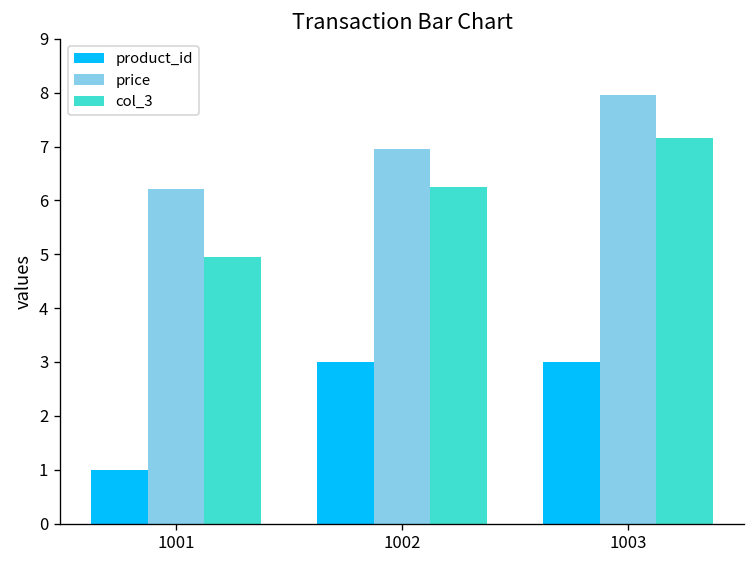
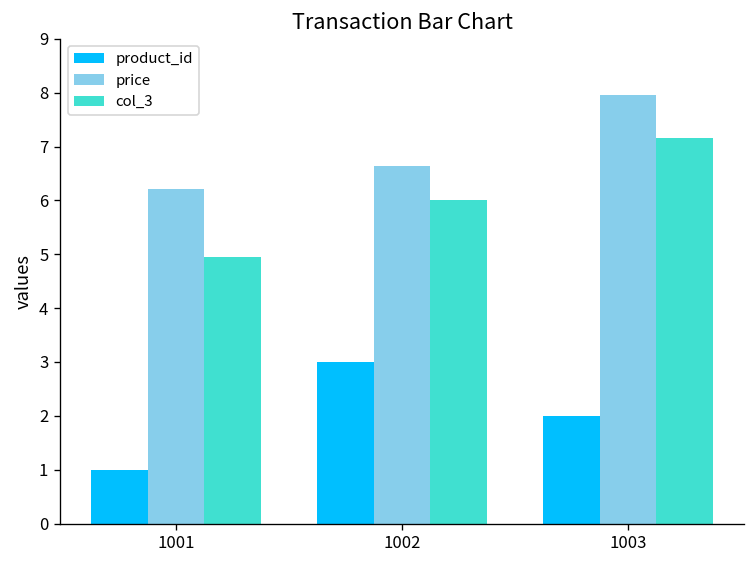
  {
    "product_id": {
      "1001": 1,
      "1002": 3,
-     "1003": 3
+     "1003": 2
    },
    "price": {
      "1001": 6.2,
-     "1002": 7.0,
+     "1002": 6.6,
      "1003": 8.0
    },
    "col_3": {
      "1001": 4.9,
-     "1002": 6.3,
+     "1002": 6.0,
      "1003": 7.2
    }
  }
